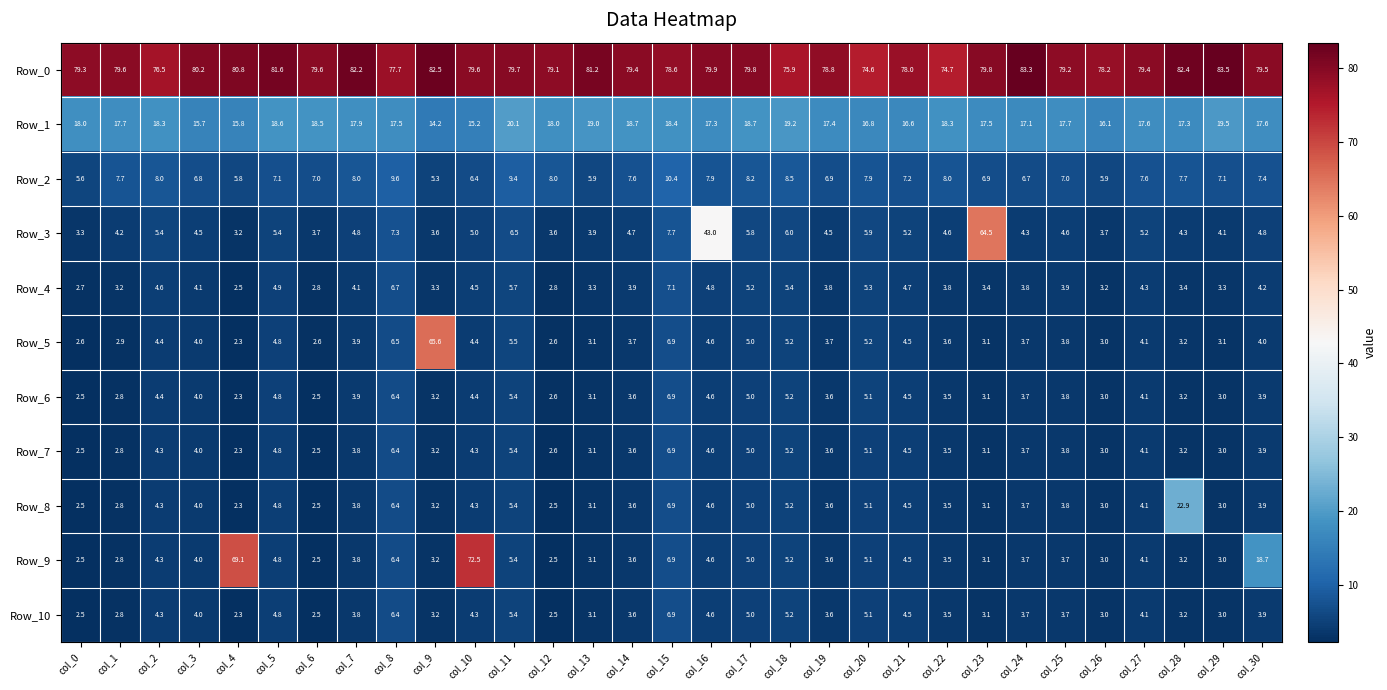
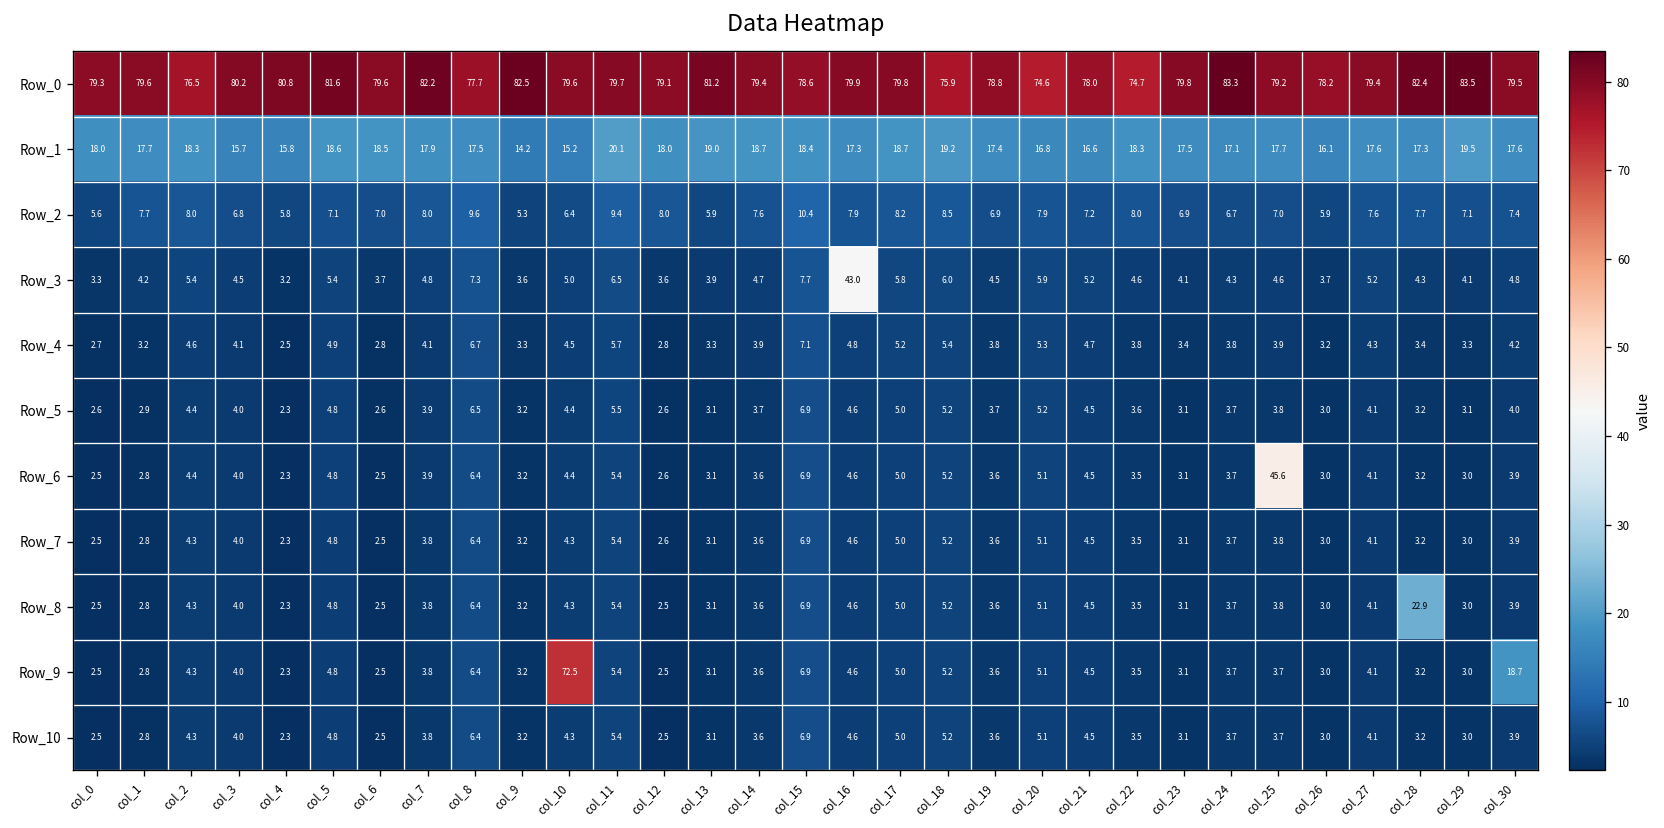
  {
    "Row_3": {
      "col_0": 3.3,
      "col_1": 4.2,
      "col_2": 5.4,
      "col_3": 4.5,
      "col_4": 3.2,
      "col_5": 5.4,
      "col_6": 3.7,
      "col_7": 4.8,
      "col_8": 7.3,
      "col_9": 3.6,
      "col_10": 5.0,
      "col_11": 6.5,
      "col_12": 3.6,
      "col_13": 3.9,
      "col_14": 4.7,
      "col_15": 7.7,
      "col_16": 43.0,
      "col_17": 5.8,
      "col_18": 6.0,
      "col_19": 4.5,
      "col_20": 5.9,
      "col_21": 5.2,
      "col_22": 4.6,
-     "col_23": 64.5,
+     "col_23": 4.1,
      "col_24": 4.3,
      "col_25": 4.6,
      "col_26": 3.7,
      "col_27": 5.2,
      "col_28": 4.3,
      "col_29": 4.1,
      "col_30": 4.8
    },
    "Row_5": {
      "col_0": 2.6,
      "col_1": 2.9,
      "col_2": 4.4,
      "col_3": 4.0,
      "col_4": 2.3,
      "col_5": 4.8,
      "col_6": 2.6,
      "col_7": 3.9,
      "col_8": 6.5,
-     "col_9": 65.6,
+     "col_9": 3.2,
      "col_10": 4.4,
      "col_11": 5.5,
      "col_12": 2.6,
      "col_13": 3.1,
      "col_14": 3.7,
      "col_15": 6.9,
      "col_16": 4.6,
      "col_17": 5.0,
      "col_18": 5.2,
      "col_19": 3.7,
      "col_20": 5.2,
      "col_21": 4.5,
      "col_22": 3.6,
      "col_23": 3.1,
      "col_24": 3.7,
      "col_25": 3.8,
      "col_26": 3.0,
      "col_27": 4.1,
      "col_28": 3.2,
      "col_29": 3.1,
      "col_30": 4.0
    },
    "Row_6": {
      "col_0": 2.5,
      "col_1": 2.8,
      "col_2": 4.4,
      "col_3": 4.0,
      "col_4": 2.3,
      "col_5": 4.8,
      "col_6": 2.5,
      "col_7": 3.9,
      "col_8": 6.4,
      "col_9": 3.2,
      "col_10": 4.4,
      "col_11": 5.4,
      "col_12": 2.6,
      "col_13": 3.1,
      "col_14": 3.6,
      "col_15": 6.9,
      "col_16": 4.6,
      "col_17": 5.0,
      "col_18": 5.2,
      "col_19": 3.6,
      "col_20": 5.1,
      "col_21": 4.5,
      "col_22": 3.5,
      "col_23": 3.1,
      "col_24": 3.7,
-     "col_25": 3.8,
+     "col_25": 45.6,
      "col_26": 3.0,
      "col_27": 4.1,
      "col_28": 3.2,
      "col_29": 3.0,
      "col_30": 3.9
    },
    "Row_9": {
      "col_0": 2.5,
      "col_1": 2.8,
      "col_2": 4.3,
      "col_3": 4.0,
-     "col_4": 69.1,
+     "col_4": 2.3,
      "col_5": 4.8,
      "col_6": 2.5,
      "col_7": 3.8,
      "col_8": 6.4,
      "col_9": 3.2,
      "col_10": 72.5,
      "col_11": 5.4,
      "col_12": 2.5,
      "col_13": 3.1,
      "col_14": 3.6,
      "col_15": 6.9,
      "col_16": 4.6,
      "col_17": 5.0,
      "col_18": 5.2,
      "col_19": 3.6,
      "col_20": 5.1,
      "col_21": 4.5,
      "col_22": 3.5,
      "col_23": 3.1,
      "col_24": 3.7,
      "col_25": 3.7,
      "col_26": 3.0,
      "col_27": 4.1,
      "col_28": 3.2,
      "col_29": 3.0,
      "col_30": 18.7
    }
  }
